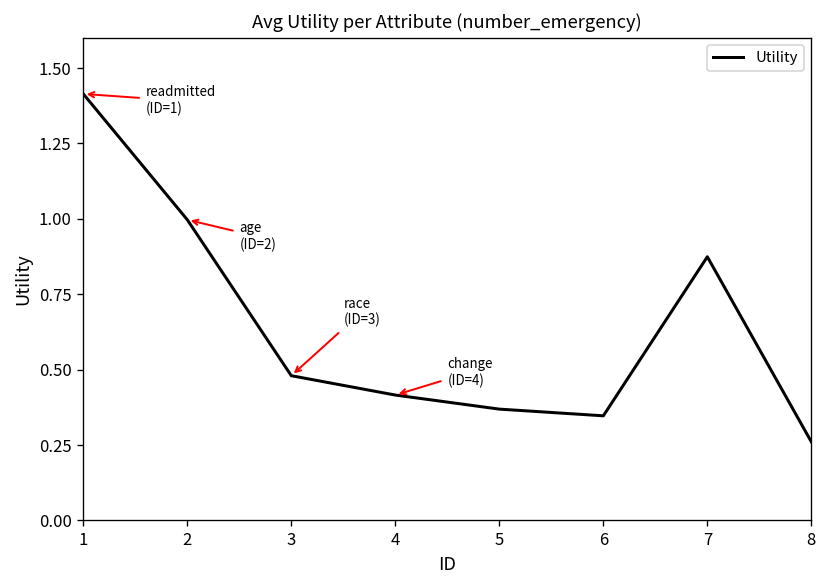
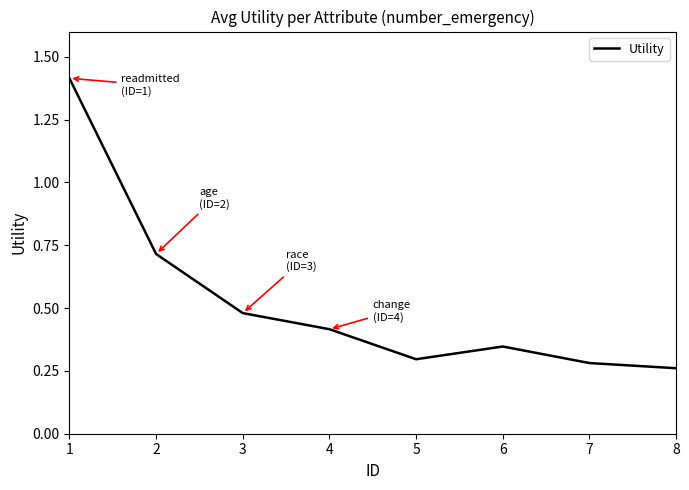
  {
-   "2": 1.00,
-   "5": 0.37,
+   "2": 0.72,
+   "5": 0.30,
    "6": 0.35,
-   "7": 0.87,
+   "7": 0.28,
    "8": 0.26
  }
